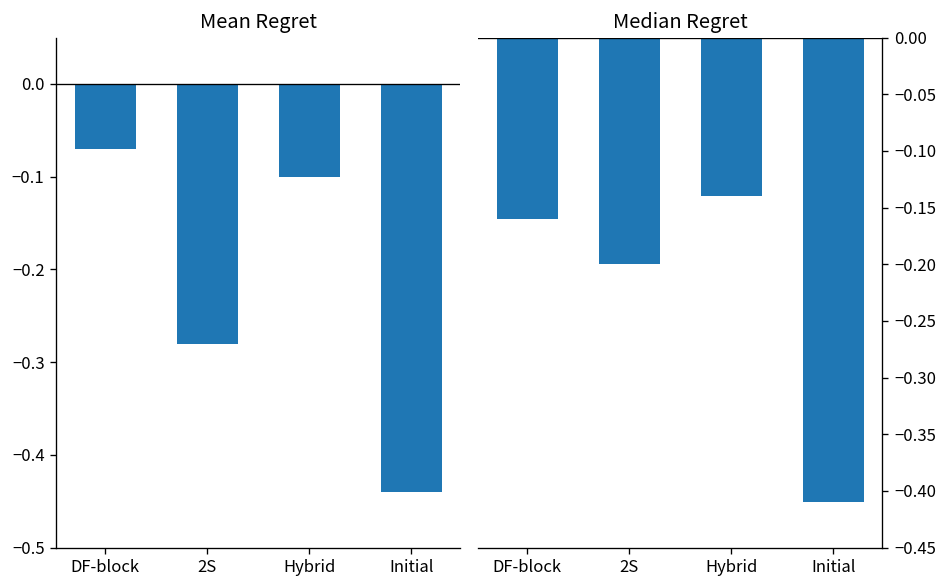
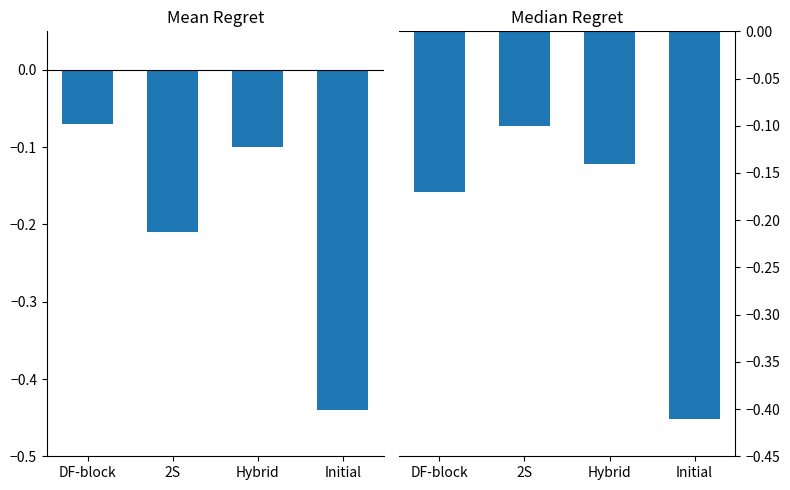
  {
    "Mean Regret": {
      "DF-block": -0.07,
-     "2S": -0.28,
+     "2S": -0.21,
      "Hybrid": -0.10,
      "Initial": -0.44
    },
    "Median Regret": {
-     "DF-block": -0.16,
-     "2S": -0.2,
+     "DF-block": -0.17,
+     "2S": -0.1,
      "Hybrid": -0.14,
      "Initial": -0.41
    }
  }
